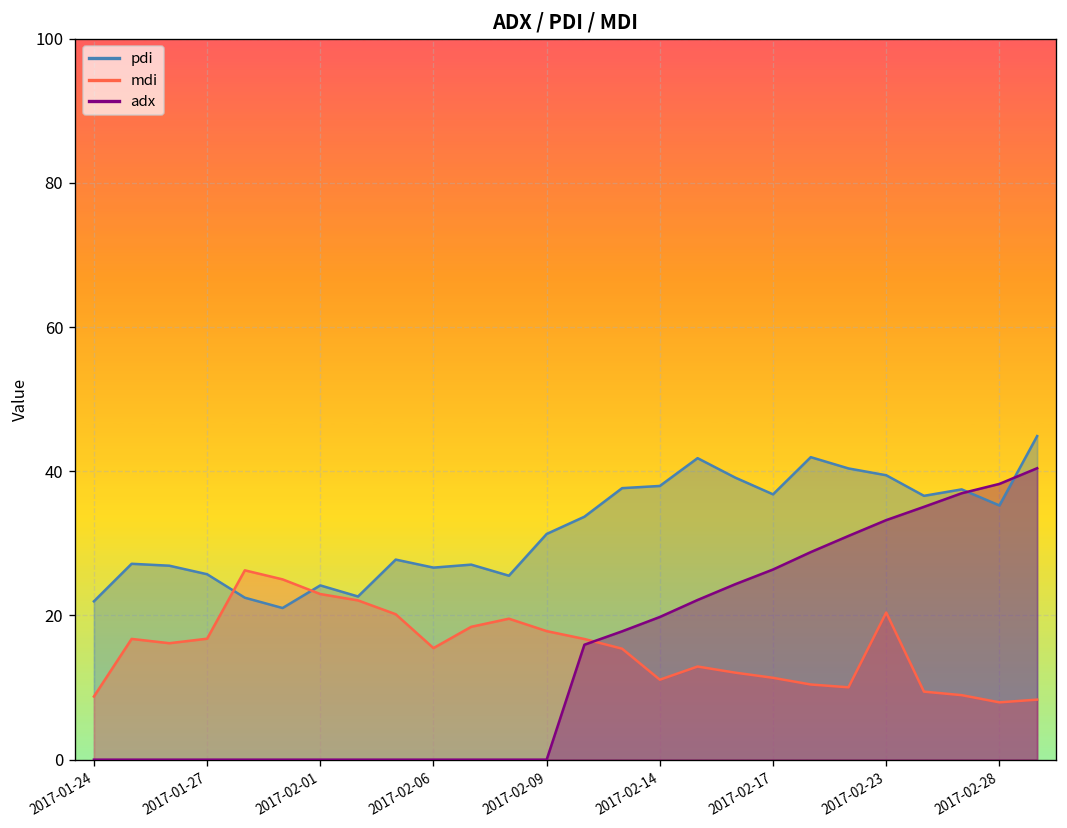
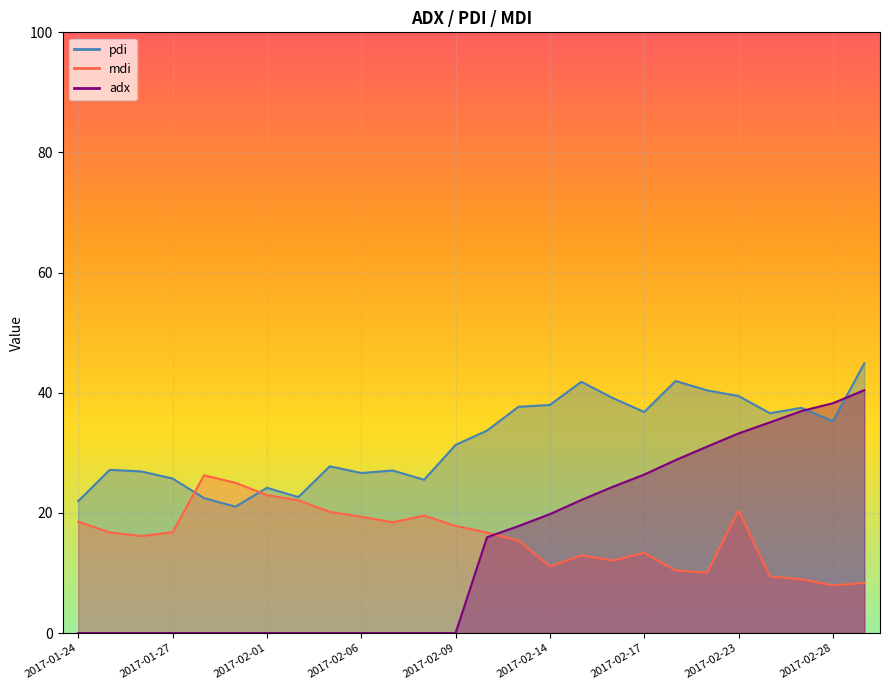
  {
    "pdi": {
      "2017-01-24": 22,
      "2017-01-27": 26,
      "2017-02-01": 24,
      "2017-02-06": 27,
      "2017-02-09": 31,
      "2017-02-14": 38,
      "2017-02-17": 37,
      "2017-02-23": 39,
      "2017-02-28": 35
    },
    "mdi": {
-     "2017-01-24": 9,
+     "2017-01-24": 19,
      "2017-01-27": 17,
      "2017-02-01": 23,
-     "2017-02-06": 15,
+     "2017-02-06": 19,
      "2017-02-09": 18,
      "2017-02-14": 11,
-     "2017-02-17": 11,
+     "2017-02-17": 13,
      "2017-02-23": 20,
      "2017-02-28": 8
    },
    "adx": {
      "2017-01-24": 0,
      "2017-01-27": 0,
      "2017-02-01": 0,
      "2017-02-06": 0,
      "2017-02-09": 0,
      "2017-02-14": 20,
      "2017-02-17": 26,
      "2017-02-23": 33,
      "2017-02-28": 38
    }
  }
